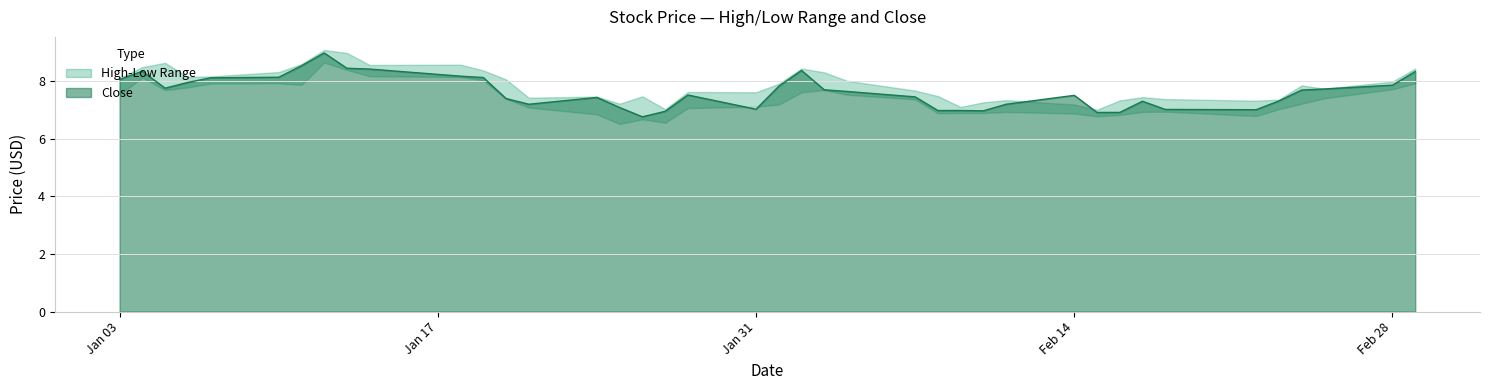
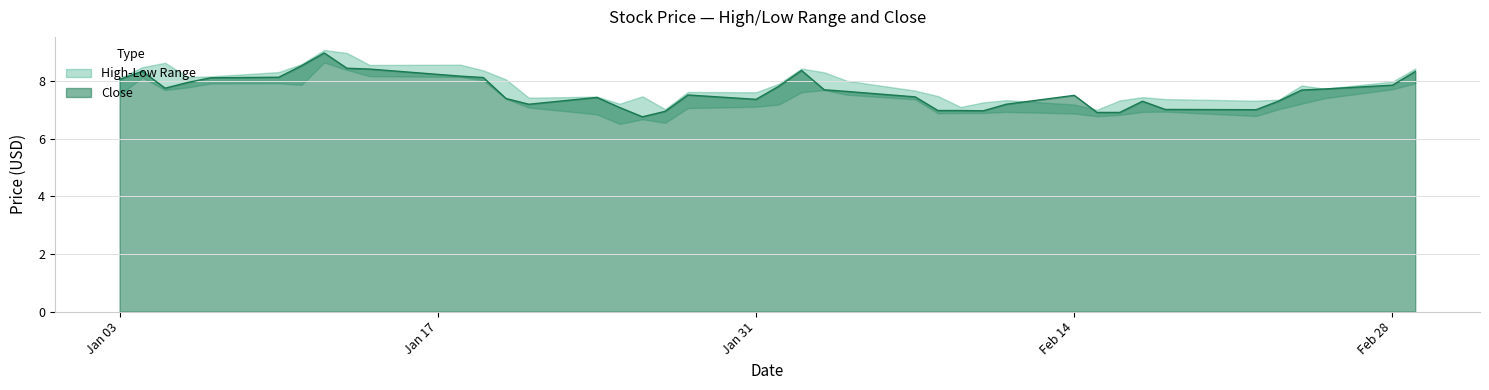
  {
    "Close": {
-     "Jan 31": 7.0,
+     "Jan 31": 7.4,
      "Feb 14": 7.5,
      "Feb 28": 7.9
    }
  }
